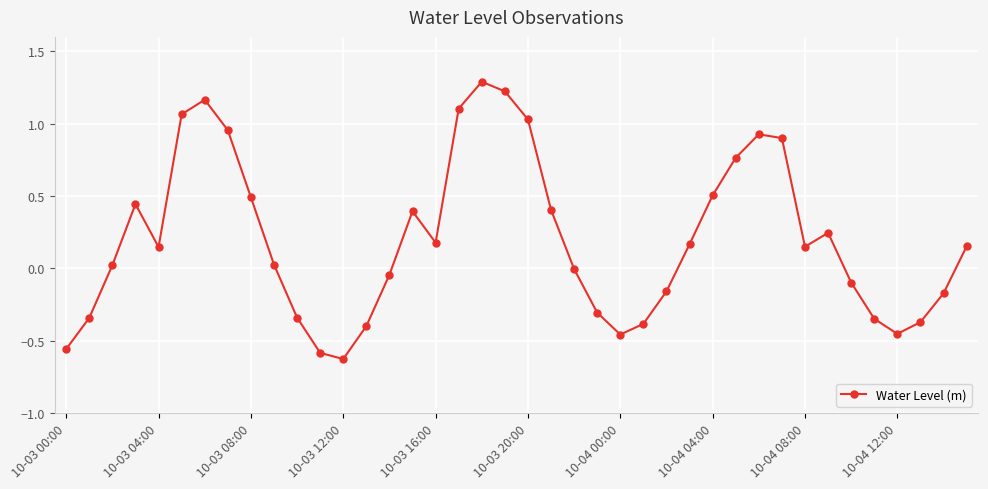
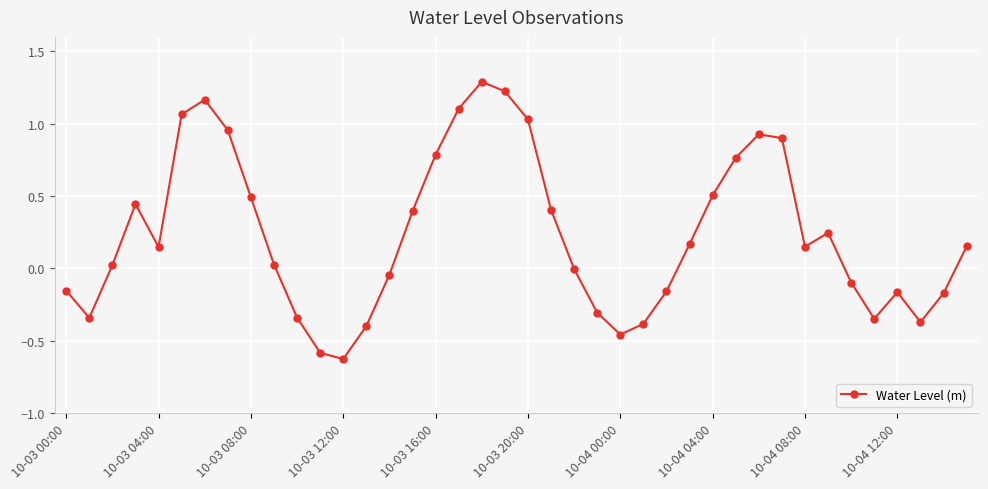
  {
-   "10-03 00:00": -0.56,
+   "10-03 00:00": -0.15,
    "10-03 04:00": 0.15,
    "10-03 08:00": 0.49,
    "10-03 12:00": -0.63,
-   "10-03 16:00": 0.18,
+   "10-03 16:00": 0.79,
    "10-03 20:00": 1.03,
    "10-04 00:00": -0.46,
    "10-04 04:00": 0.50,
    "10-04 08:00": 0.15,
-   "10-04 12:00": -0.45
+   "10-04 12:00": -0.16
  }
